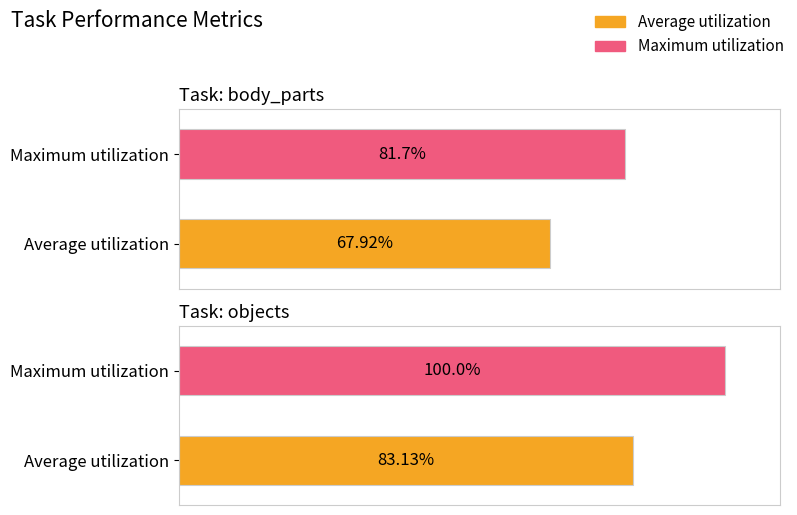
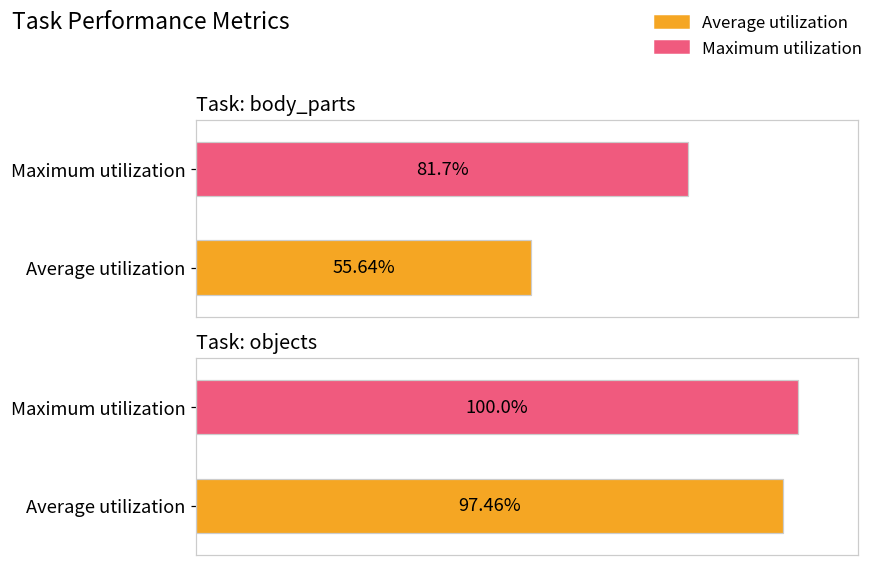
  {
    "Task: body_parts": {
      "Maximum utilization": "81.7%",
-     "Average utilization": "67.92%"
+     "Average utilization": "55.64%"
    },
    "Task: objects": {
      "Maximum utilization": "100.0%",
-     "Average utilization": "83.13%"
+     "Average utilization": "97.46%"
    }
  }
